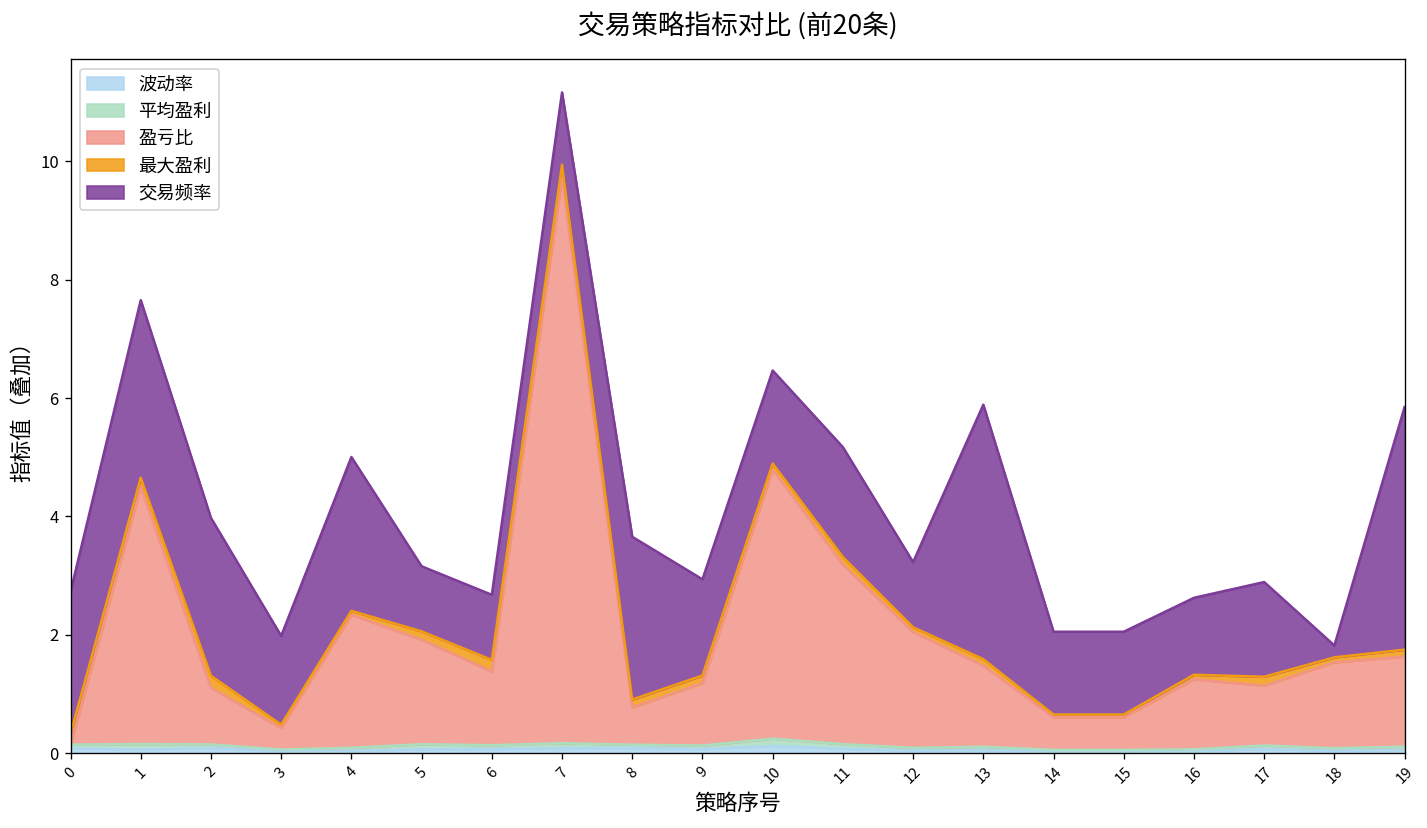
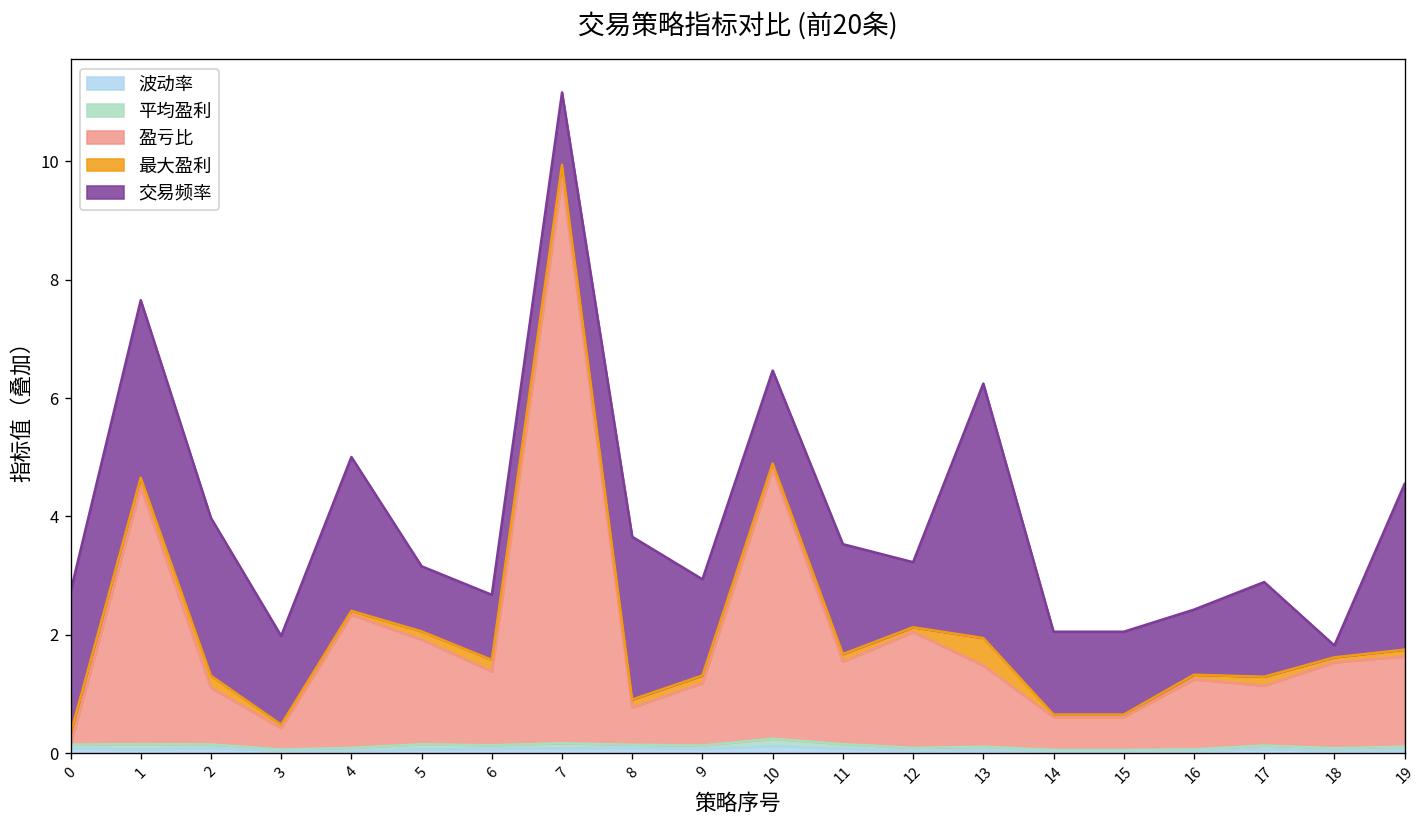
  {
    "盈亏比": {
      "1": 4.3,
      "2": 1.0,
      "3": 0.4,
      "4": 2.2,
      "5": 1.8,
      "6": 1.2,
      "7": 9.6,
      "8": 0.6,
      "9": 1.1,
      "10": 4.5,
-     "11": 3.0,
+     "11": 1.4,
      "12": 2.0,
      "13": 1.4,
      "16": 1.2,
      "17": 1.0,
      "18": 1.5,
      "19": 1.5
    },
    "最大盈利": {
      "0": 0.2,
      "1": 0.2,
      "2": 0.2,
      "3": 0.1,
      "4": 0.1,
      "5": 0.1,
      "6": 0.2,
      "7": 0.2,
      "8": 0.1,
      "9": 0.1,
      "10": 0.1,
      "11": 0.1,
      "12": 0.1,
-     "13": 0.1,
+     "13": 0.5,
      "16": 0.1,
      "17": 0.2,
      "18": 0.1,
      "19": 0.1
    },
    "交易频率": {
      "0": 2.4,
      "1": 3.0,
      "2": 2.7,
      "3": 1.5,
      "4": 2.6,
      "5": 1.1,
      "6": 1.1,
      "7": 1.2,
      "8": 2.8,
      "9": 1.6,
      "10": 1.6,
      "11": 1.9,
      "12": 1.1,
      "13": 4.3,
      "14": 1.4,
      "15": 1.4,
-     "16": 1.3,
+     "16": 1.1,
      "17": 1.6,
      "18": 0.2,
-     "19": 4.1
+     "19": 2.8
    }
  }
